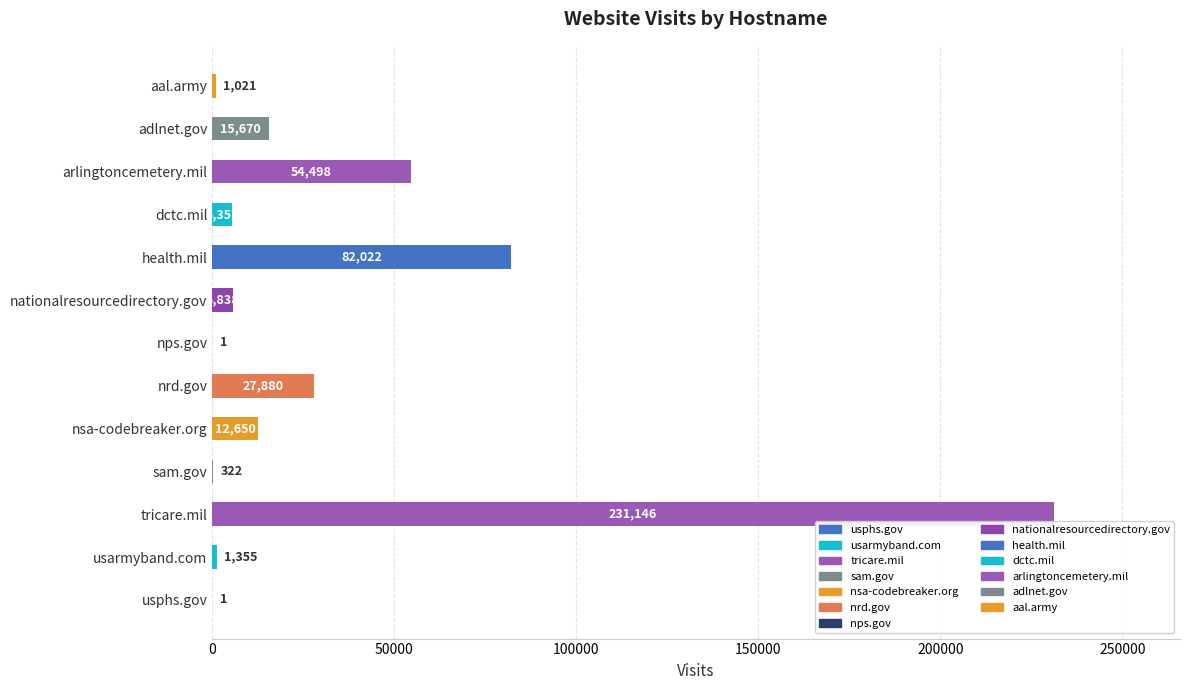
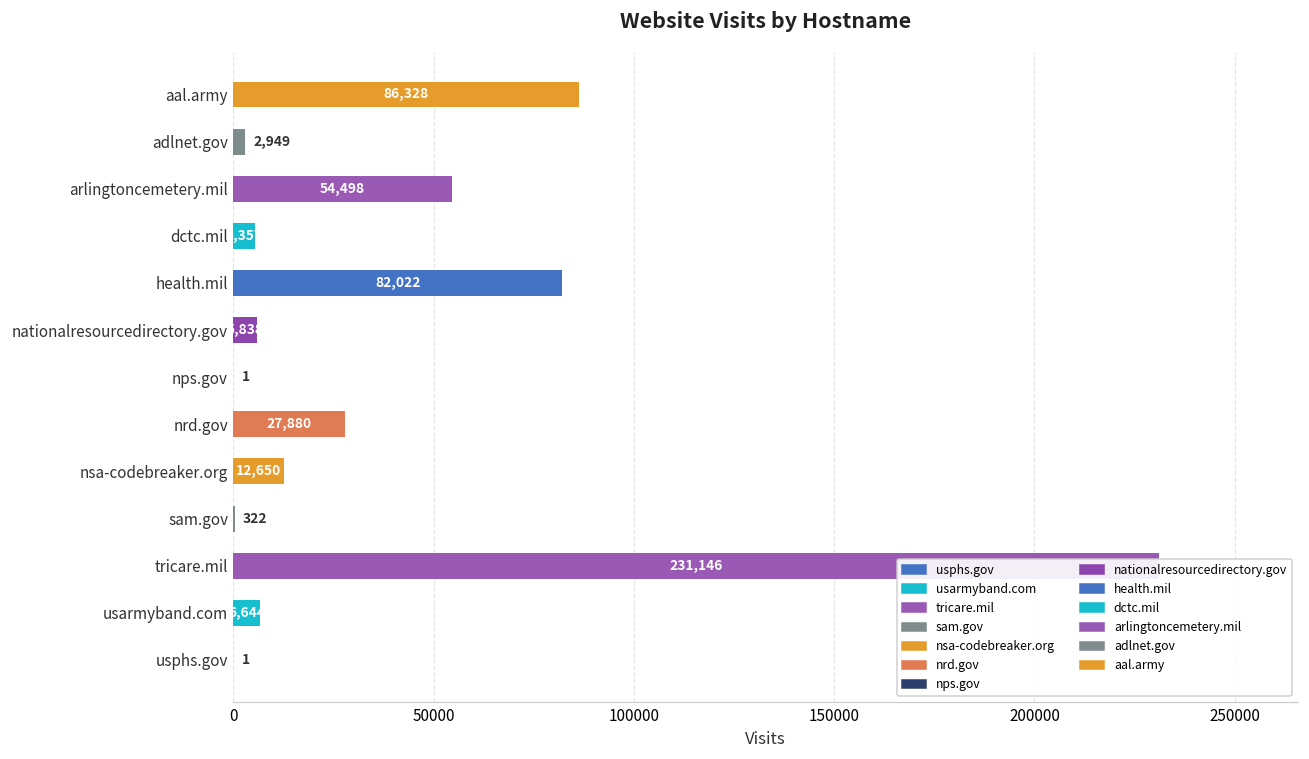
  {
-   "aal.army": "1,021",
-   "adlnet.gov": "15,670",
+   "aal.army": "86,328",
+   "adlnet.gov": "2,949",
    "arlingtoncemetery.mil": "54,498",
    "dctc.mil": "5,357",
    "health.mil": "82,022",
    "nationalresourcedirectory.gov": "5,838",
    "nps.gov": "1",
    "nrd.gov": "27,880",
    "nsa-codebreaker.org": "12,650",
    "sam.gov": "322",
    "tricare.mil": "231,146",
-   "usarmyband.com": "1,355",
+   "usarmyband.com": "6,644",
    "usphs.gov": "1"
  }
